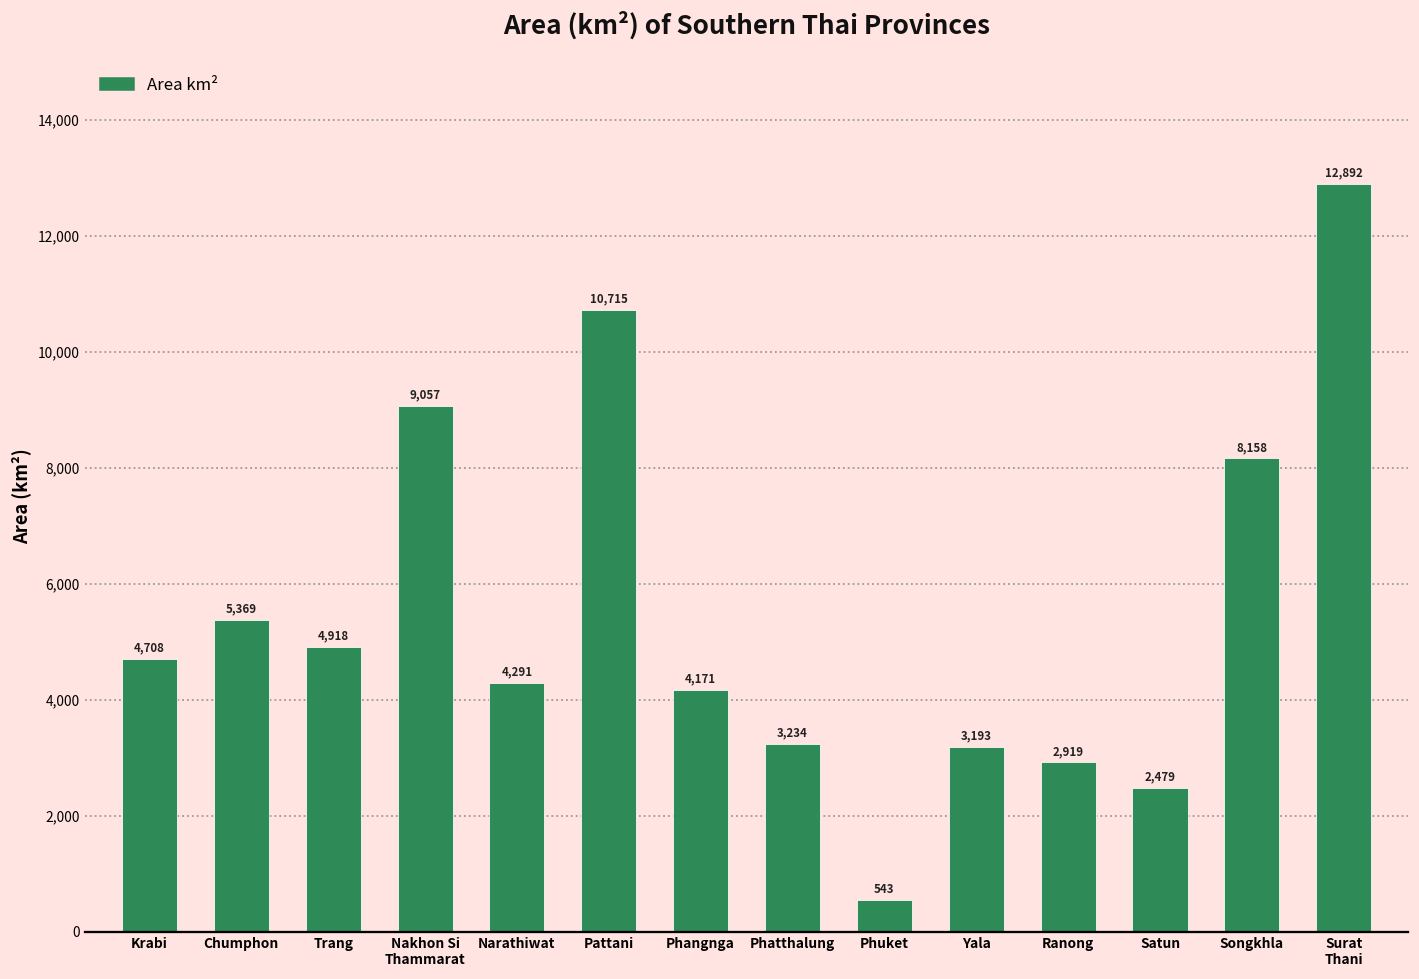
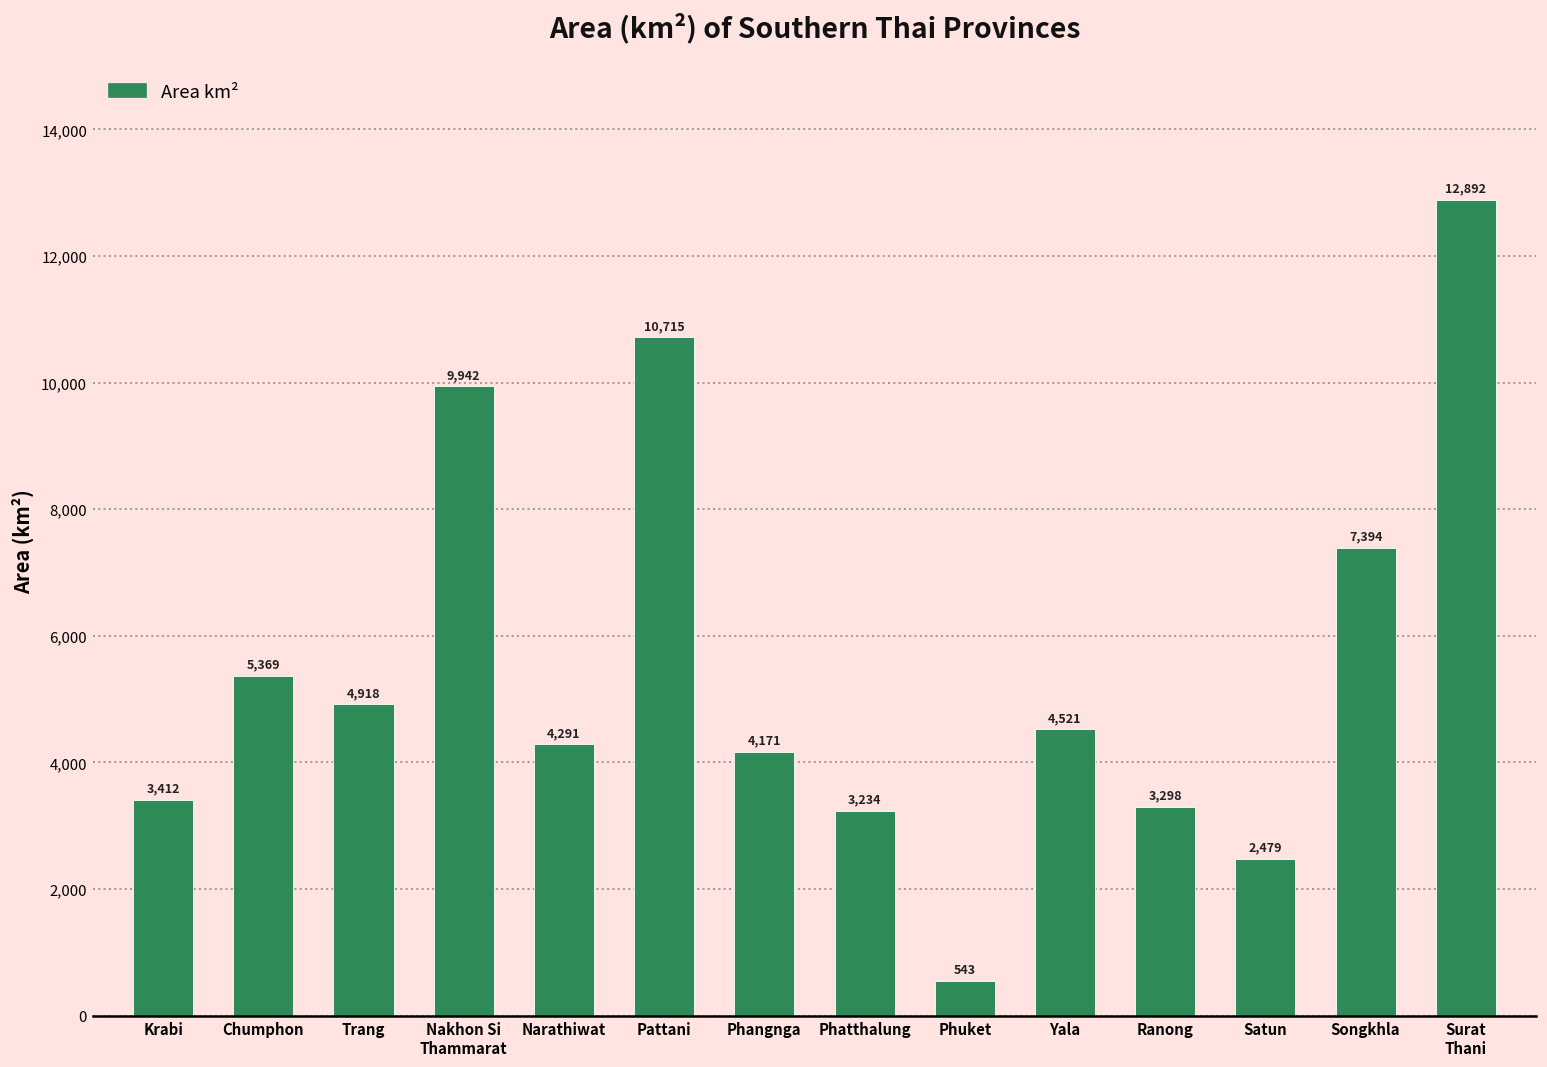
  {
-   "Krabi": "4,708",
+   "Krabi": "3,412",
    "Chumphon": "5,369",
    "Trang": "4,918",
-   "Nakhon Si Thammarat": "9,057",
+   "Nakhon Si Thammarat": "9,942",
    "Narathiwat": "4,291",
    "Pattani": "10,715",
    "Phangnga": "4,171",
    "Phatthalung": "3,234",
    "Phuket": "543",
-   "Yala": "3,193",
-   "Ranong": "2,919",
+   "Yala": "4,521",
+   "Ranong": "3,298",
    "Satun": "2,479",
-   "Songkhla": "8,158",
+   "Songkhla": "7,394",
    "Surat Thani": "12,892"
  }
